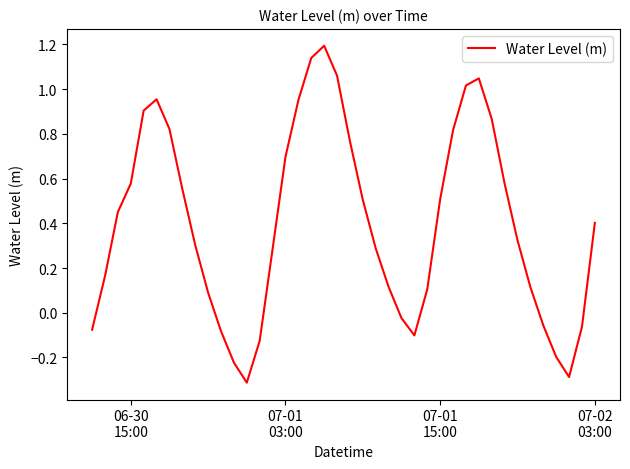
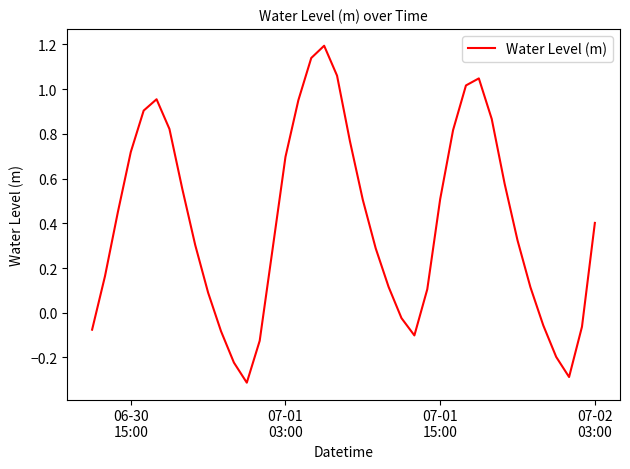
  {
-   "06-30 15:00": 0.58,
+   "06-30 15:00": 0.72,
    "07-01 03:00": 0.70,
    "07-01 15:00": 0.51,
    "07-02 03:00": 0.40
  }
